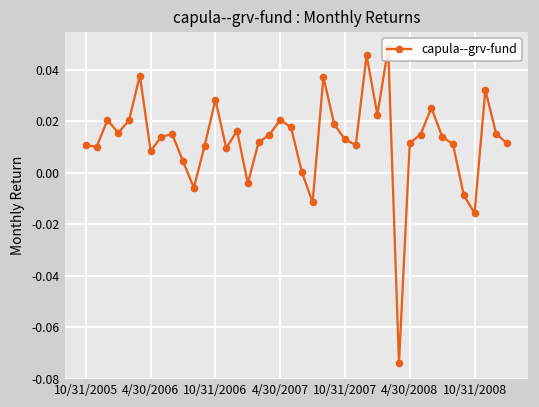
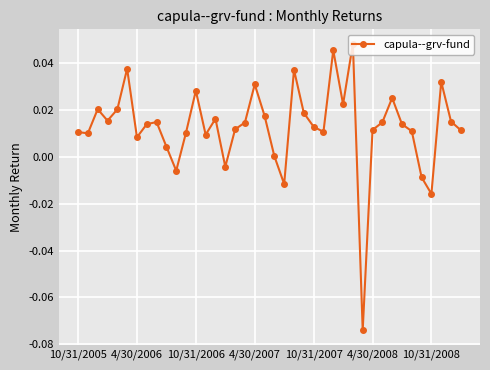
  {
    "10/31/2005": 0.011,
    "4/30/2006": 0.008,
    "10/31/2006": 0.028,
-   "4/30/2007": 0.021,
+   "4/30/2007": 0.031,
    "10/31/2007": 0.013,
    "4/30/2008": 0.012,
    "10/31/2008": -0.016
  }
